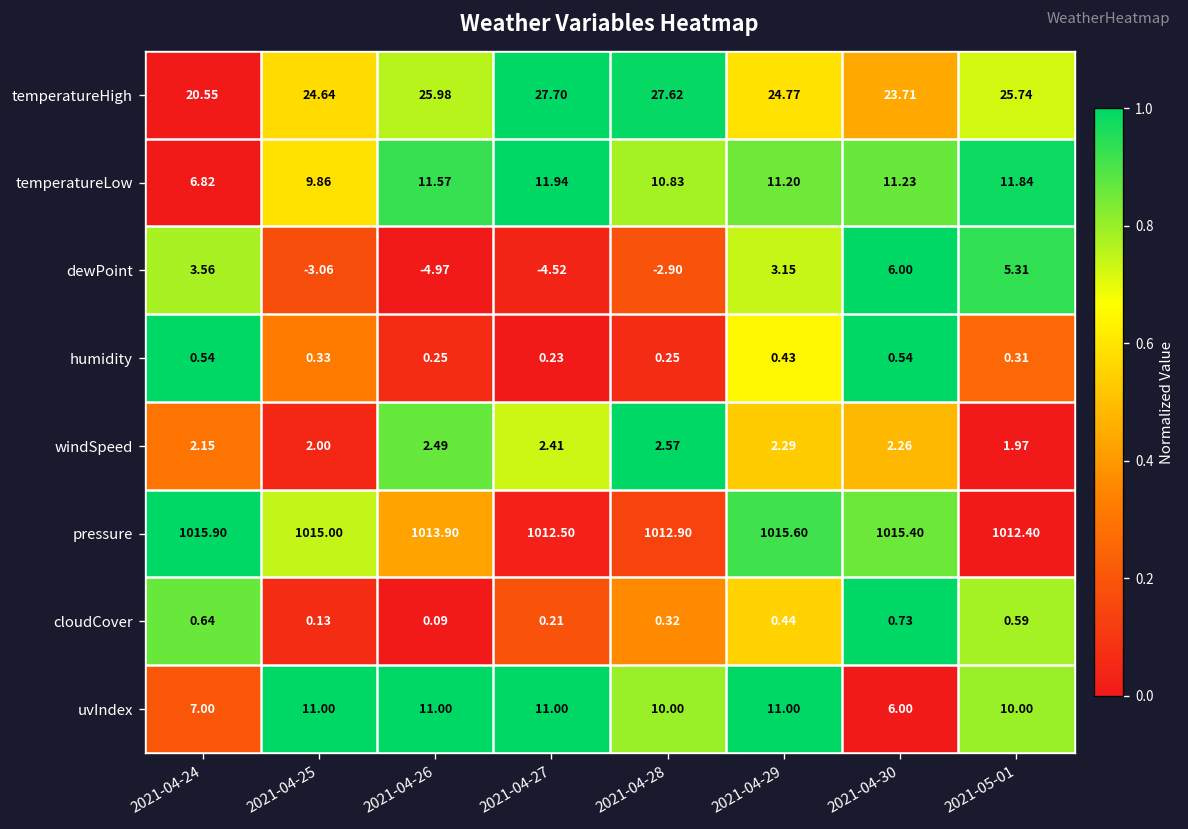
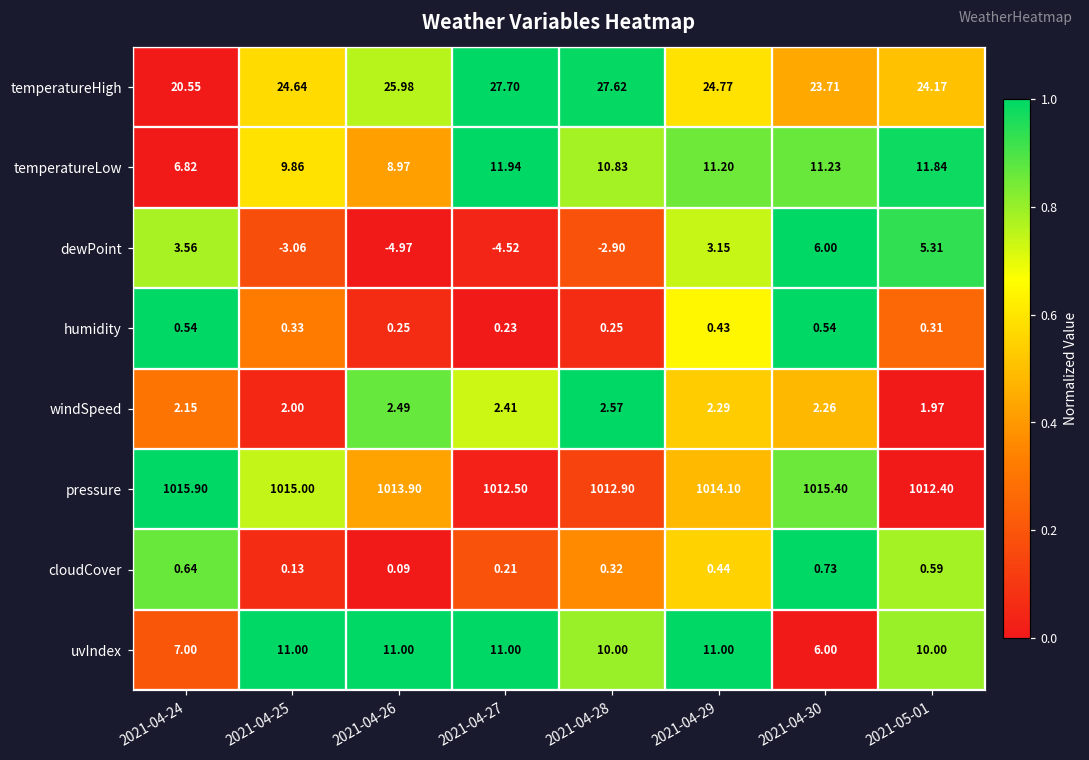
  {
    "temperatureHigh": {
      "2021-04-24": 20.55,
      "2021-04-25": 24.64,
      "2021-04-26": 25.98,
      "2021-04-27": 27.70,
      "2021-04-28": 27.62,
      "2021-04-29": 24.77,
      "2021-04-30": 23.71,
-     "2021-05-01": 25.74
+     "2021-05-01": 24.17
    },
    "temperatureLow": {
      "2021-04-24": 6.82,
      "2021-04-25": 9.86,
-     "2021-04-26": 11.57,
+     "2021-04-26": 8.97,
      "2021-04-27": 11.94,
      "2021-04-28": 10.83,
      "2021-04-29": 11.20,
      "2021-04-30": 11.23,
      "2021-05-01": 11.84
    },
    "dewPoint": {
      "2021-04-24": 3.56,
      "2021-04-25": -3.06,
      "2021-04-26": -4.97,
      "2021-04-27": -4.52,
      "2021-04-28": -2.90,
      "2021-04-29": 3.15,
      "2021-04-30": 6.00,
      "2021-05-01": 5.31
    },
    "humidity": {
      "2021-04-24": 0.54,
      "2021-04-25": 0.33,
      "2021-04-26": 0.25,
      "2021-04-27": 0.23,
      "2021-04-28": 0.25,
      "2021-04-29": 0.43,
      "2021-04-30": 0.54,
      "2021-05-01": 0.31
    },
    "windSpeed": {
      "2021-04-24": 2.15,
      "2021-04-25": 2.00,
      "2021-04-26": 2.49,
      "2021-04-27": 2.41,
      "2021-04-28": 2.57,
      "2021-04-29": 2.29,
      "2021-04-30": 2.26,
      "2021-05-01": 1.97
    },
    "pressure": {
      "2021-04-24": 1015.90,
      "2021-04-25": 1015.00,
      "2021-04-26": 1013.90,
      "2021-04-27": 1012.50,
      "2021-04-28": 1012.90,
-     "2021-04-29": 1015.60,
+     "2021-04-29": 1014.10,
      "2021-04-30": 1015.40,
      "2021-05-01": 1012.40
    },
    "cloudCover": {
      "2021-04-24": 0.64,
      "2021-04-25": 0.13,
      "2021-04-26": 0.09,
      "2021-04-27": 0.21,
      "2021-04-28": 0.32,
      "2021-04-29": 0.44,
      "2021-04-30": 0.73,
      "2021-05-01": 0.59
    },
    "uvIndex": {
      "2021-04-24": 7.00,
      "2021-04-25": 11.00,
      "2021-04-26": 11.00,
      "2021-04-27": 11.00,
      "2021-04-28": 10.00,
      "2021-04-29": 11.00,
      "2021-04-30": 6.00,
      "2021-05-01": 10.00
    }
  }
